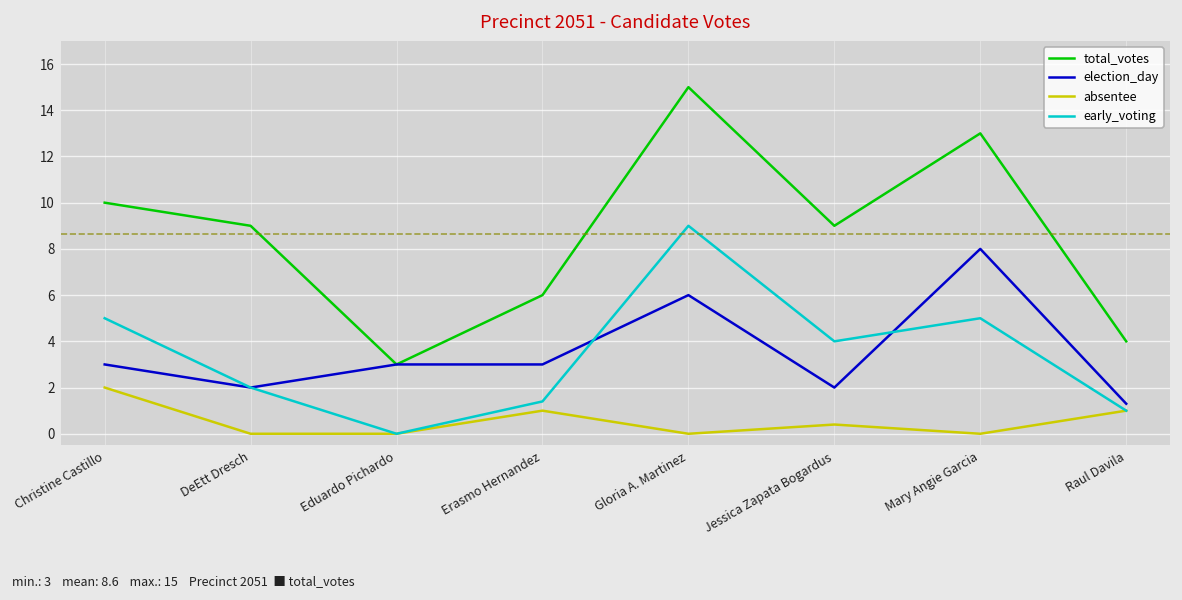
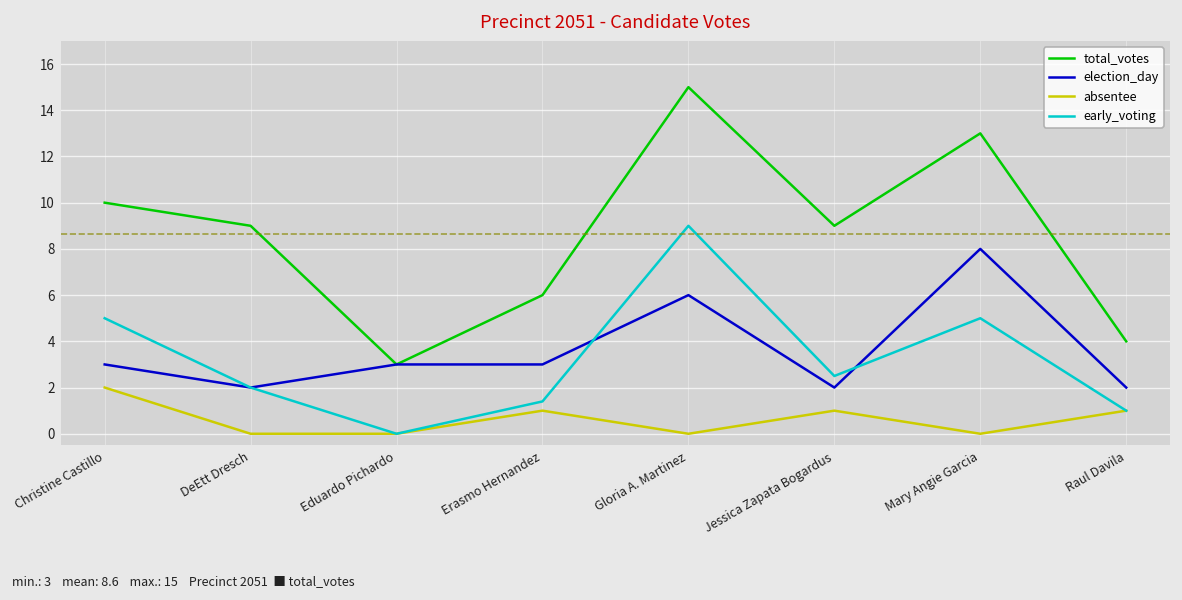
  {
    "total_votes": {
      "Christine Castillo": 10.0,
      "DeEtt Dresch": 9.0,
      "Erasmo Hernandez": 6.0,
      "Gloria A. Martinez": 15.0,
      "Jessica Zapata Bogardus": 9.0,
      "Mary Angie Garcia": 13.0,
      "Raul Davila": 4.0
    },
    "election_day": {
      "Christine Castillo": 3.0,
      "Erasmo Hernandez": 3.0,
      "Gloria A. Martinez": 6.0,
      "Jessica Zapata Bogardus": 2.0,
      "Mary Angie Garcia": 8.0,
-     "Raul Davila": 1.3
+     "Raul Davila": 2.0
    },
    "absentee": {
      "Christine Castillo": 2.0,
      "DeEtt Dresch": 0.0,
      "Erasmo Hernandez": 1.0,
      "Gloria A. Martinez": 0.0,
-     "Jessica Zapata Bogardus": 0.4,
+     "Jessica Zapata Bogardus": 1.0,
      "Mary Angie Garcia": 0.0
    },
    "early_voting": {
      "Christine Castillo": 5.0,
      "Erasmo Hernandez": 1.4,
      "Gloria A. Martinez": 9.0,
-     "Jessica Zapata Bogardus": 4.0,
+     "Jessica Zapata Bogardus": 2.5,
      "Mary Angie Garcia": 5.0
    }
  }
